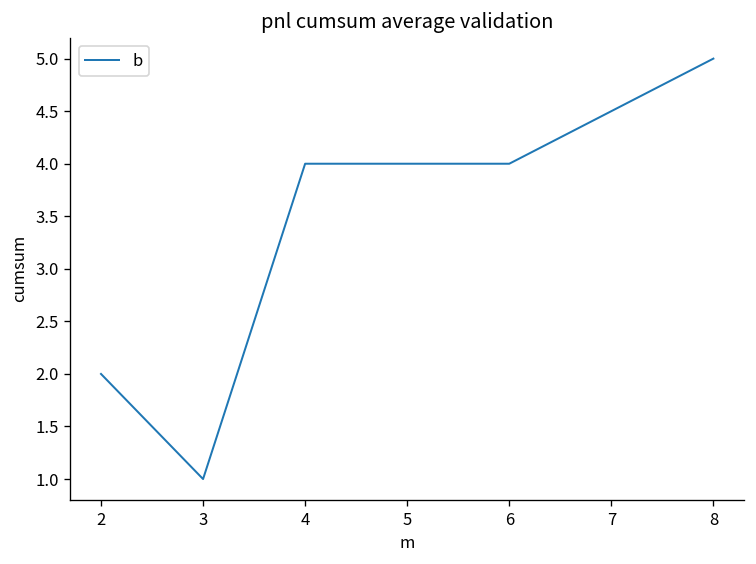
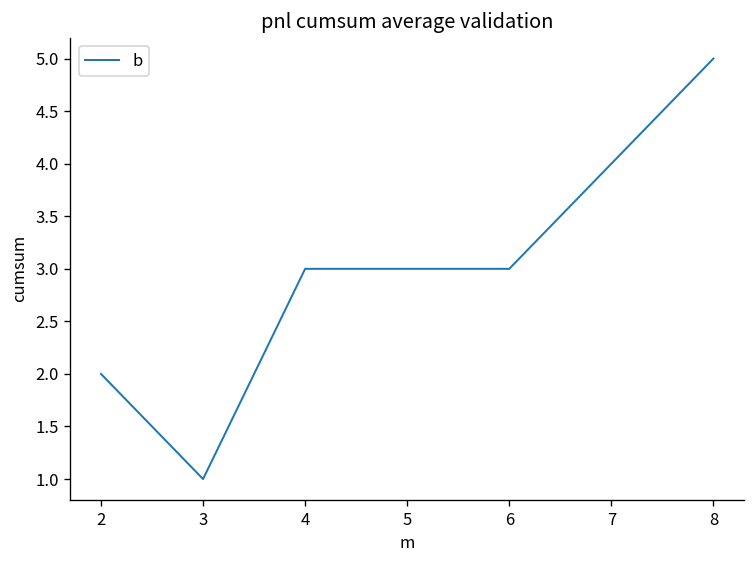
  {
    "2": 2,
    "3": 1,
-   "4": 4,
-   "6": 4,
+   "4": 3,
+   "6": 3,
    "8": 5
  }
